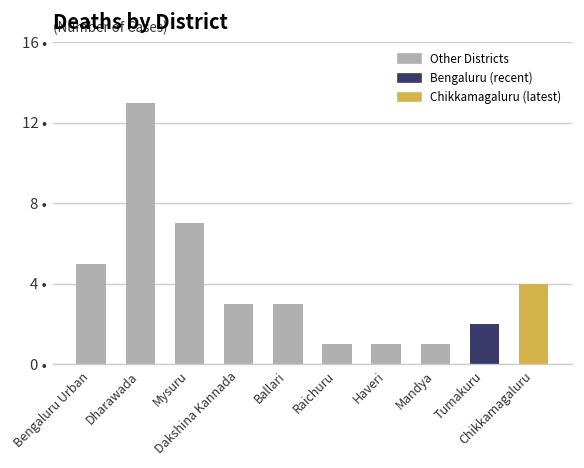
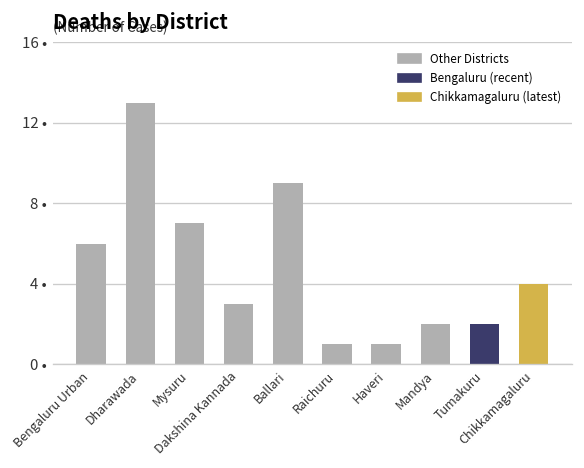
  {
-   "Bengaluru Urban": "5 •",
+   "Bengaluru Urban": "6 •",
    "Dharawada": "13 •",
    "Mysuru": "7 •",
    "Dakshina Kannada": "3 •",
-   "Ballari": "3 •",
+   "Ballari": "9 •",
    "Raichuru": "1 •",
    "Haveri": "1 •",
-   "Mandya": "1 •",
+   "Mandya": "2 •",
    "Tumakuru": "2 •",
    "Chikkamagaluru": "4 •"
  }
